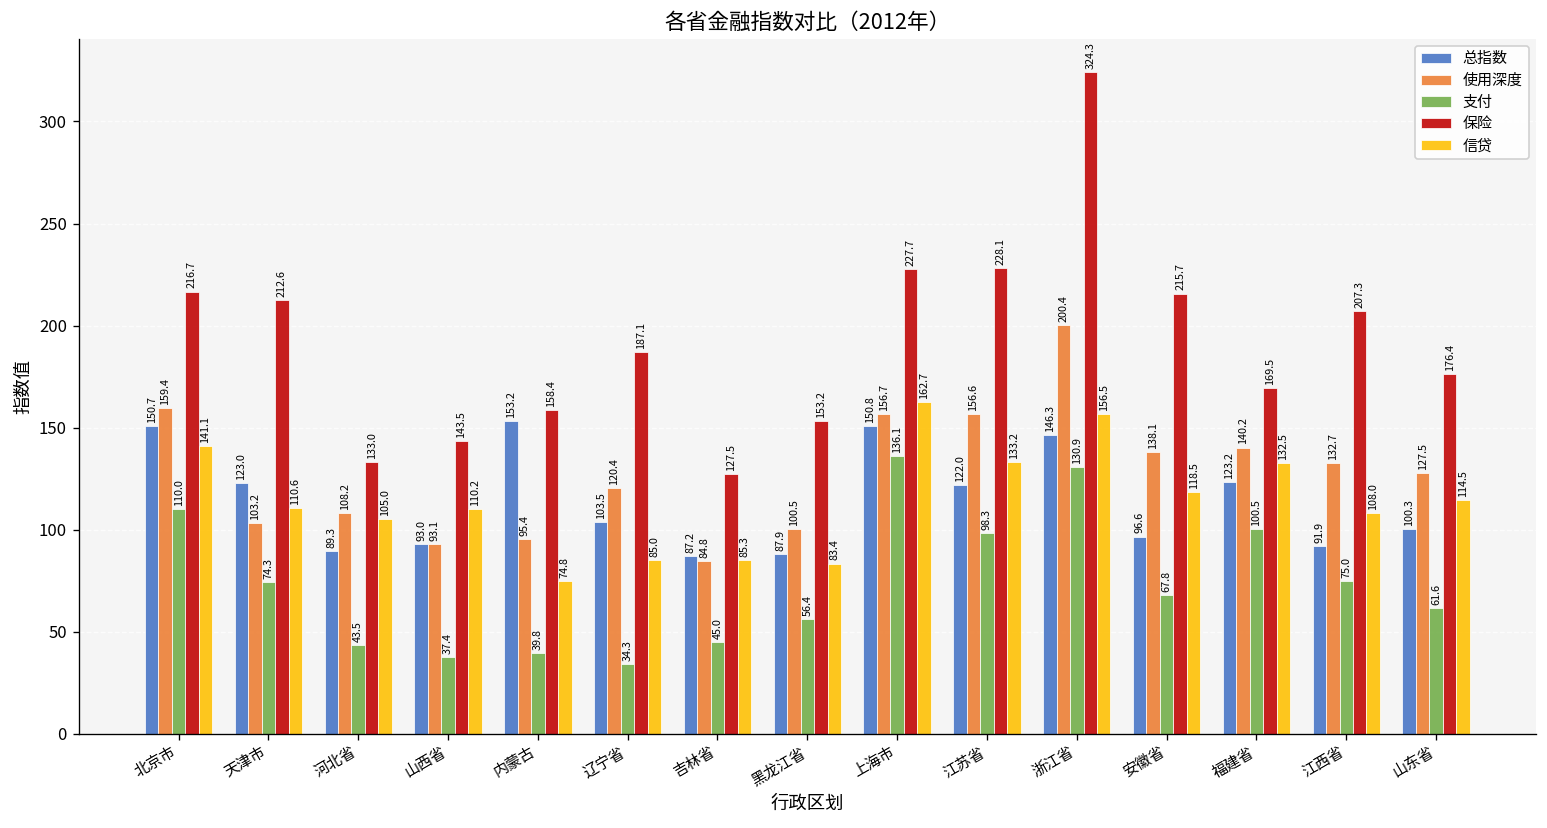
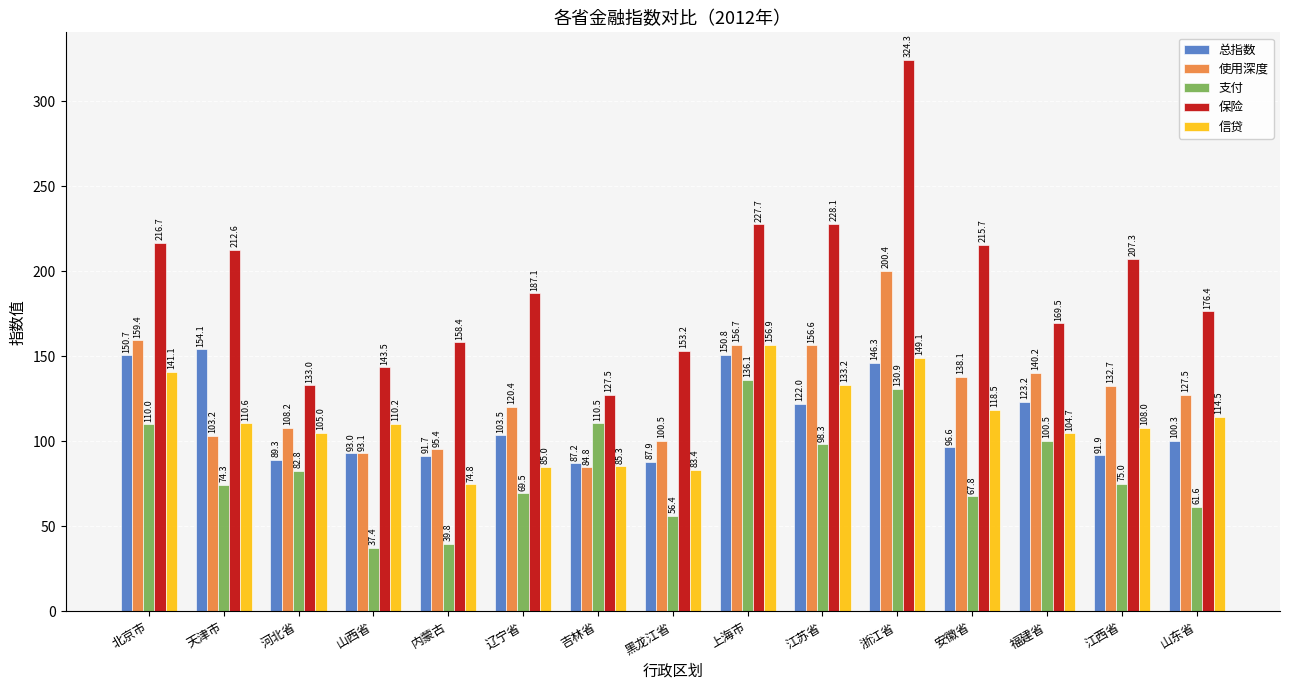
  {
    "总指数": {
      "北京市": 150.7,
-     "天津市": 123.0,
+     "天津市": 154.1,
      "河北省": 89.3,
      "山西省": 93.0,
-     "内蒙古": 153.2,
+     "内蒙古": 91.7,
      "辽宁省": 103.5,
      "吉林省": 87.2,
      "黑龙江省": 87.9,
      "上海市": 150.8,
      "江苏省": 122.0,
      "浙江省": 146.3,
      "安徽省": 96.6,
      "福建省": 123.2,
      "江西省": 91.9,
      "山东省": 100.3
    },
    "使用深度": {
      "北京市": 159.4,
      "天津市": 103.2,
      "河北省": 108.2,
      "山西省": 93.1,
      "内蒙古": 95.4,
      "辽宁省": 120.4,
      "吉林省": 84.8,
      "黑龙江省": 100.5,
      "上海市": 156.7,
      "江苏省": 156.6,
      "浙江省": 200.4,
      "安徽省": 138.1,
      "福建省": 140.2,
      "江西省": 132.7,
      "山东省": 127.5
    },
    "支付": {
      "北京市": 110.0,
      "天津市": 74.3,
-     "河北省": 43.5,
+     "河北省": 82.8,
      "山西省": 37.4,
      "内蒙古": 39.8,
-     "辽宁省": 34.3,
-     "吉林省": 45.0,
+     "辽宁省": 69.5,
+     "吉林省": 110.5,
      "黑龙江省": 56.4,
      "上海市": 136.1,
      "江苏省": 98.3,
      "浙江省": 130.9,
      "安徽省": 67.8,
      "福建省": 100.5,
      "江西省": 75.0,
      "山东省": 61.6
    },
    "保险": {
      "北京市": 216.7,
      "天津市": 212.6,
      "河北省": 133.0,
      "山西省": 143.5,
      "内蒙古": 158.4,
      "辽宁省": 187.1,
      "吉林省": 127.5,
      "黑龙江省": 153.2,
      "上海市": 227.7,
      "江苏省": 228.1,
      "浙江省": 324.3,
      "安徽省": 215.7,
      "福建省": 169.5,
      "江西省": 207.3,
      "山东省": 176.4
    },
    "信贷": {
      "北京市": 141.1,
      "天津市": 110.6,
      "河北省": 105.0,
      "山西省": 110.2,
      "内蒙古": 74.8,
      "辽宁省": 85.0,
      "吉林省": 85.3,
      "黑龙江省": 83.4,
-     "上海市": 162.7,
+     "上海市": 156.9,
      "江苏省": 133.2,
-     "浙江省": 156.5,
+     "浙江省": 149.1,
      "安徽省": 118.5,
-     "福建省": 132.5,
+     "福建省": 104.7,
      "江西省": 108.0,
      "山东省": 114.5
    }
  }
